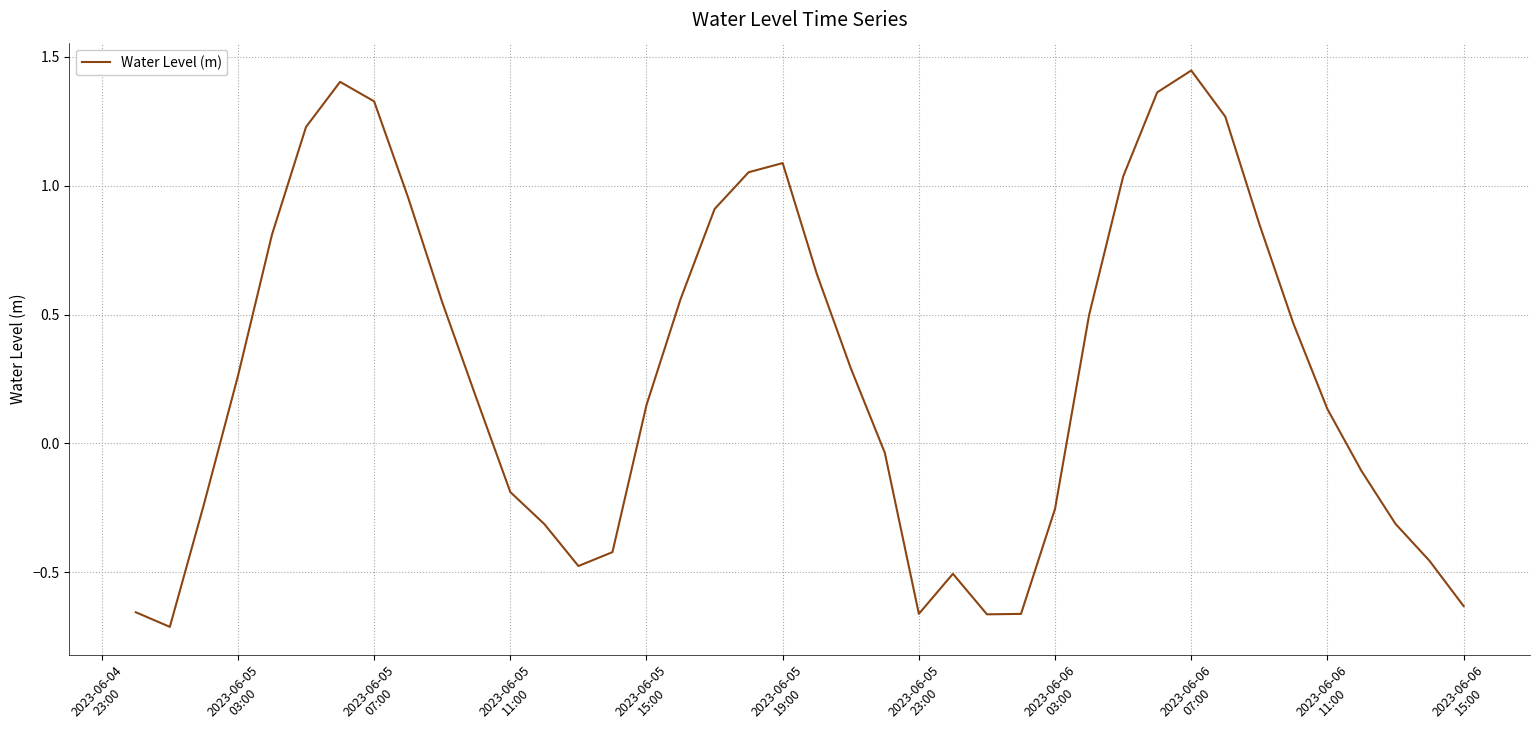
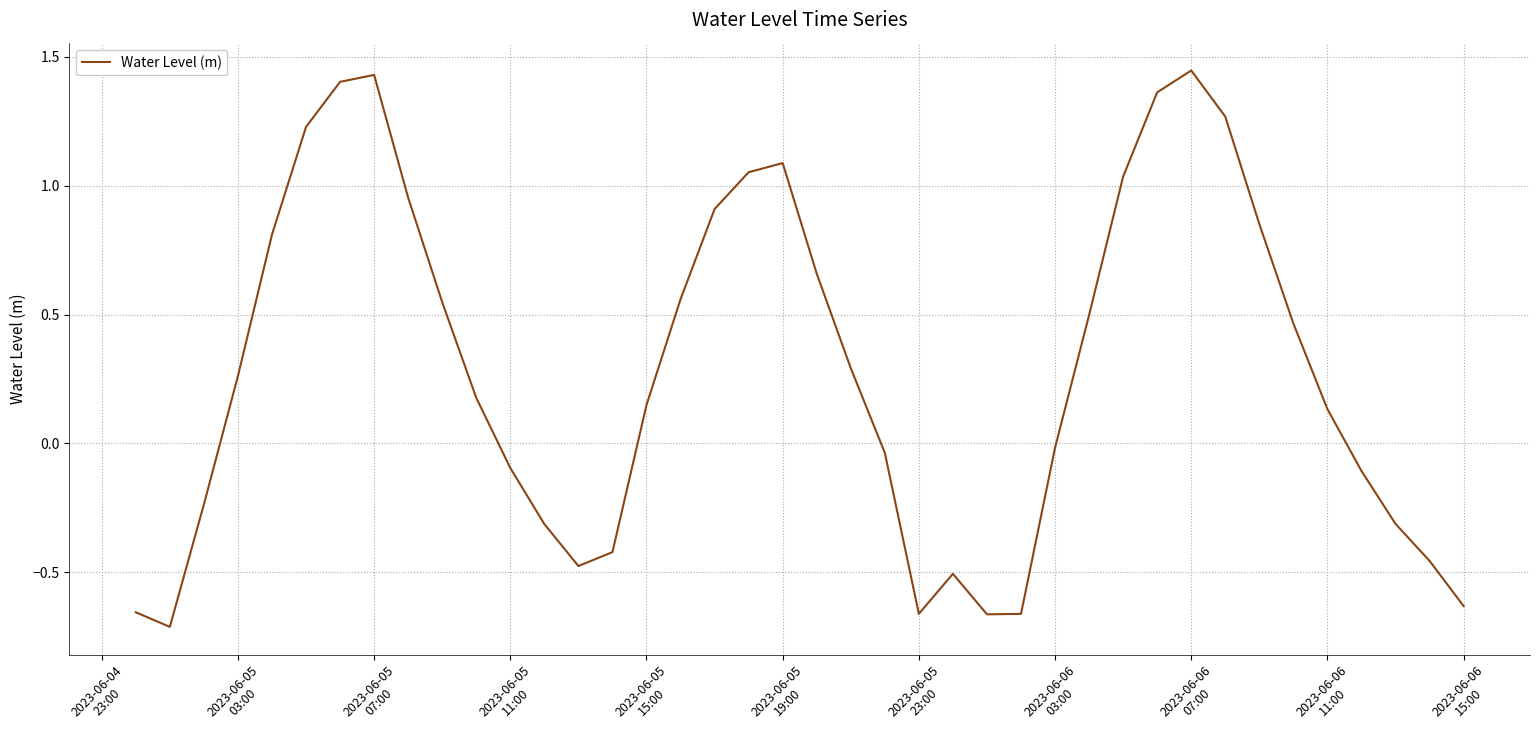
  {
    "2023-06-05 03:00": 0.26,
-   "2023-06-05 07:00": 1.33,
-   "2023-06-05 11:00": -0.19,
+   "2023-06-05 07:00": 1.43,
+   "2023-06-05 11:00": -0.10,
    "2023-06-05 15:00": 0.15,
    "2023-06-05 19:00": 1.09,
    "2023-06-05 23:00": -0.66,
-   "2023-06-06 03:00": -0.25,
+   "2023-06-06 03:00": -0.02,
    "2023-06-06 07:00": 1.45,
    "2023-06-06 11:00": 0.13,
    "2023-06-06 15:00": -0.63
  }
